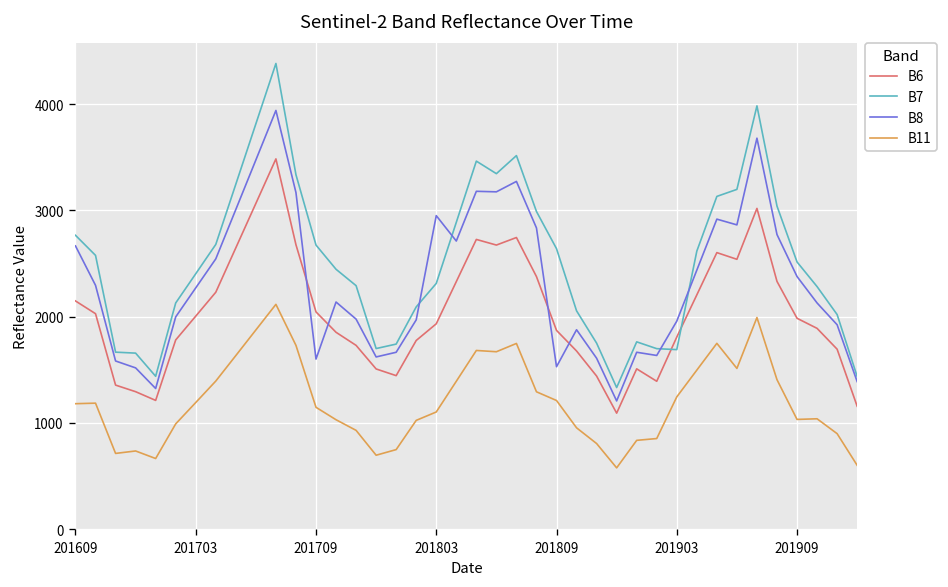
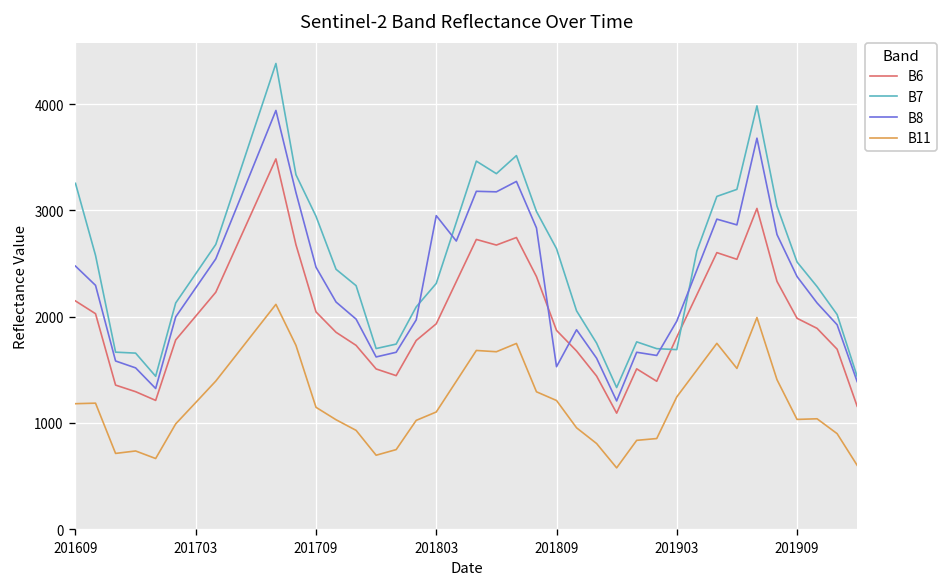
  {
    "B7": {
-     "201609": 2800,
+     "201609": 3300,
      "201703": 2400,
-     "201709": 2700,
+     "201709": 2900,
      "201803": 2300,
      "201809": 2600,
      "201903": 1700,
      "201909": 2500
    },
    "B8": {
-     "201609": 2700,
+     "201609": 2500,
      "201703": 2300,
-     "201709": 1600,
+     "201709": 2500,
      "201803": 3000,
      "201809": 1500,
      "201903": 2000,
      "201909": 2400
    }
  }
